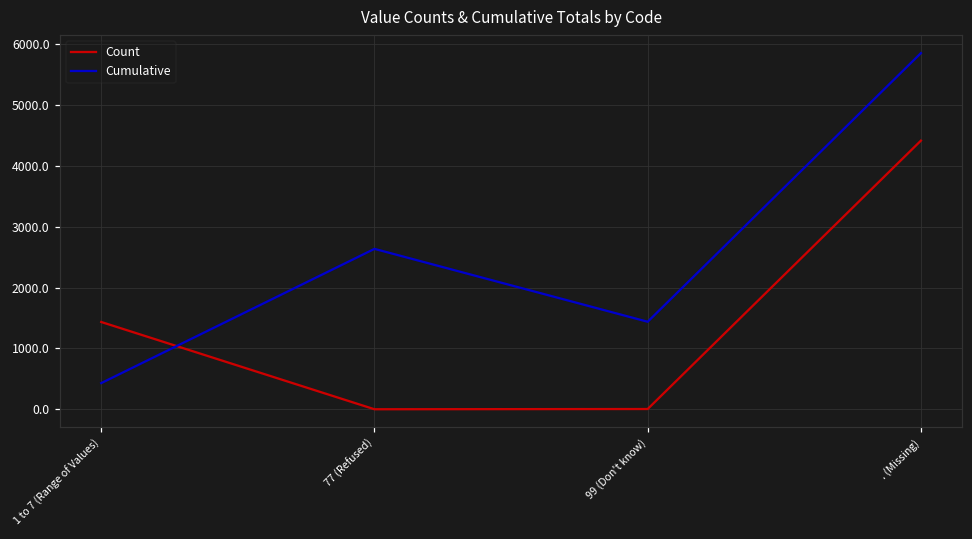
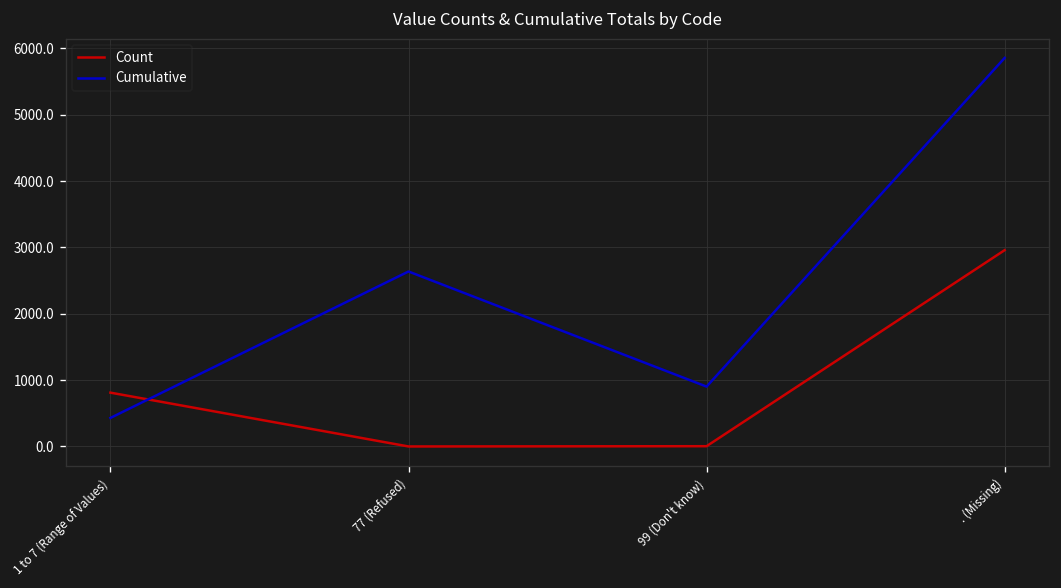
  {
    "Count": {
-     "1 to 7 (Range of Values)": 1400,
+     "1 to 7 (Range of Values)": 800,
      "77 (Refused)": 0,
      "99 (Don't know)": 0,
-     ". (Missing)": 4400
+     ". (Missing)": 3000
    },
    "Cumulative": {
      "1 to 7 (Range of Values)": 400,
      "77 (Refused)": 2600,
-     "99 (Don't know)": 1400,
+     "99 (Don't know)": 900,
      ". (Missing)": 5900
    }
  }
